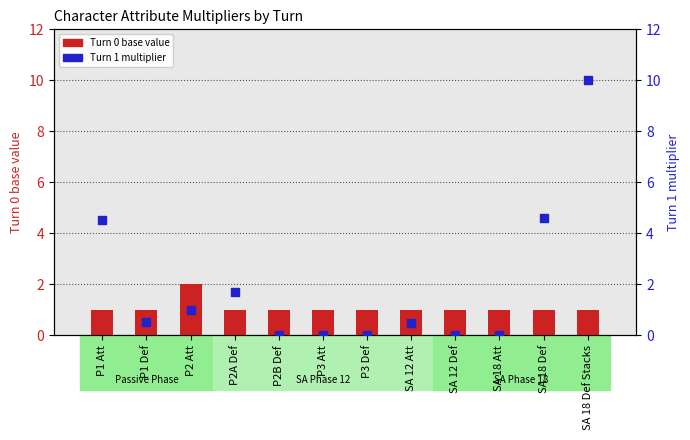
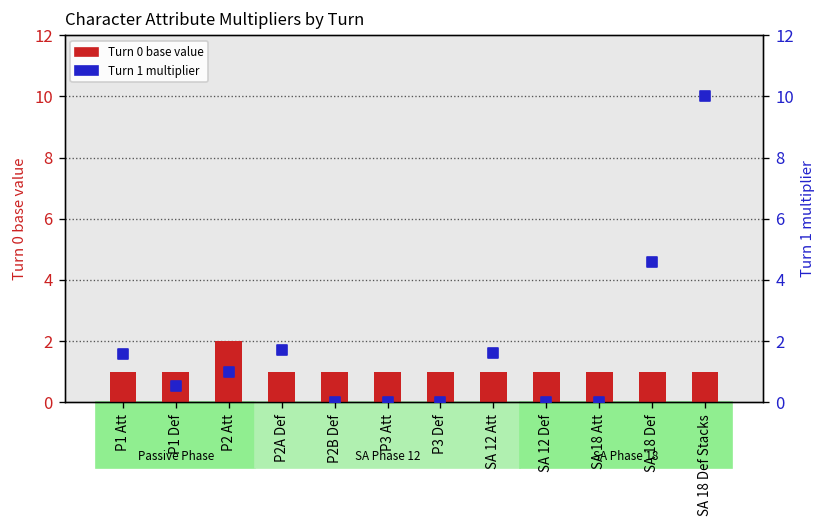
  {
    "Turn 1 multiplier": {
-     "P1 Att": 4.5,
-     "SA 12 Att": 0.5
+     "P1 Att": 1.6,
+     "SA 12 Att": 1.6
    }
  }
